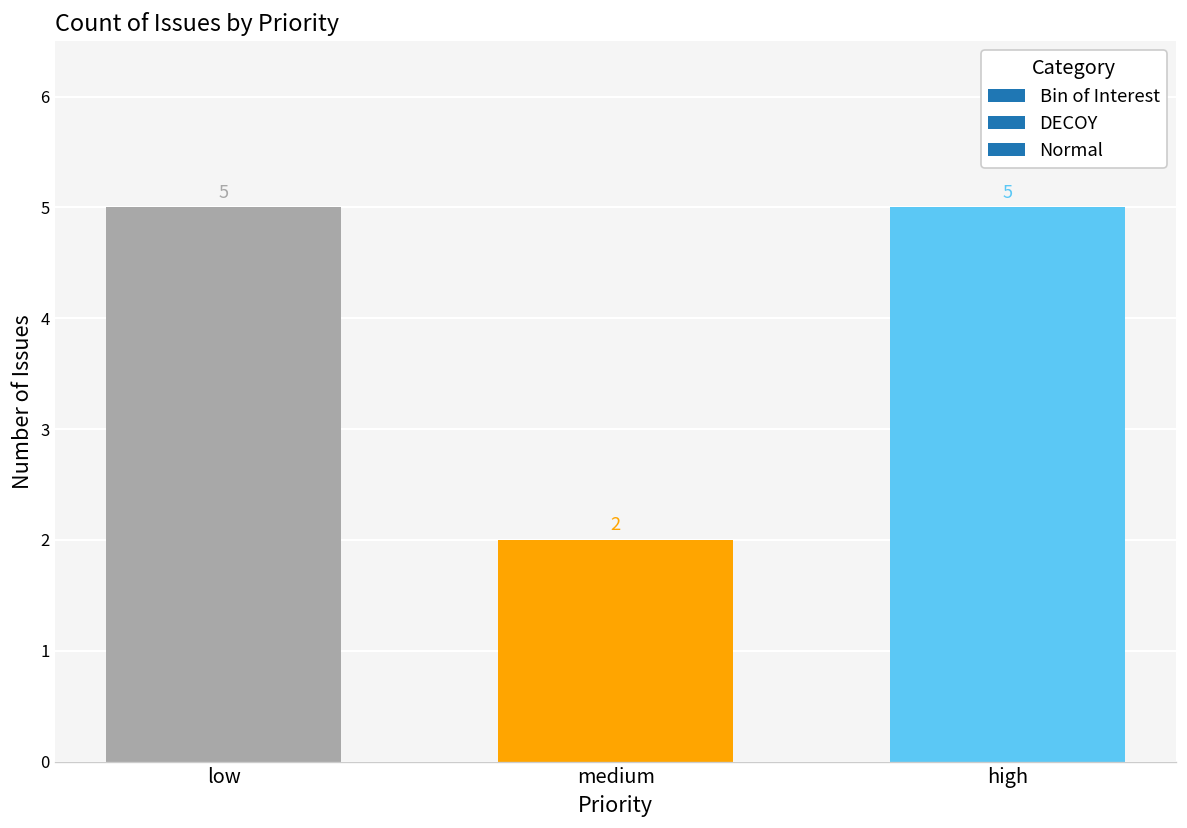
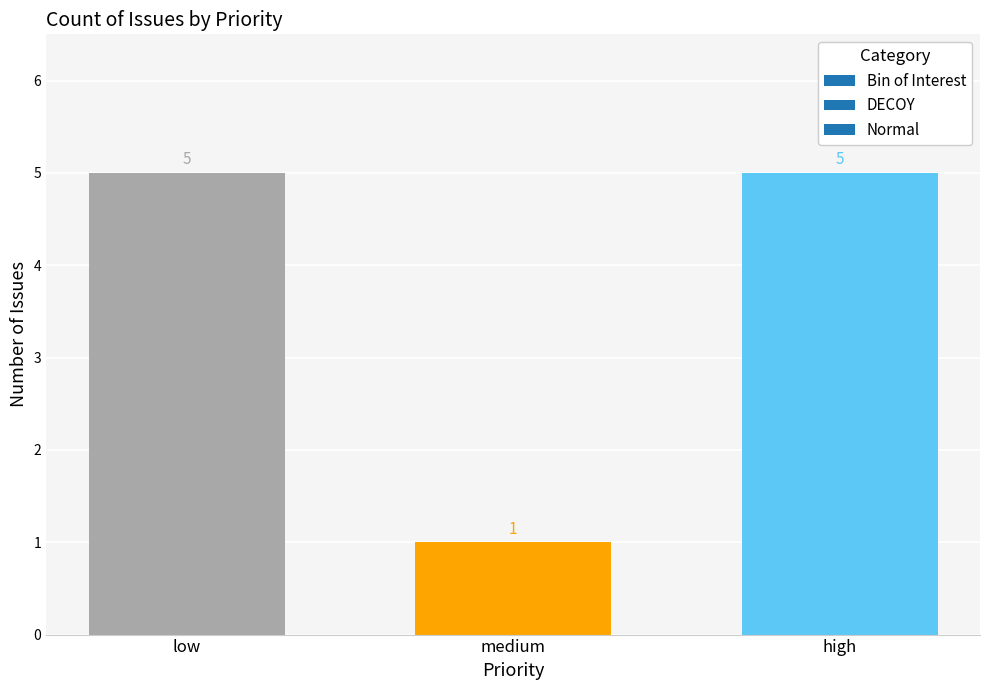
  {
    "low": 5,
-   "medium": 2,
+   "medium": 1,
    "high": 5
  }
